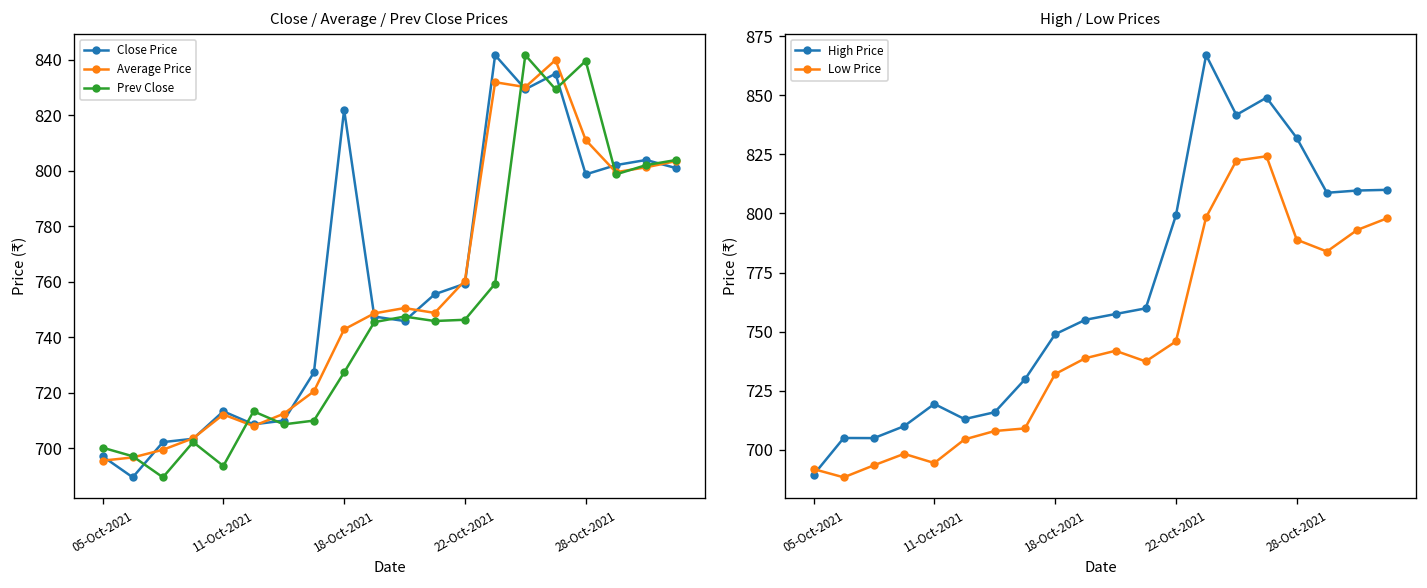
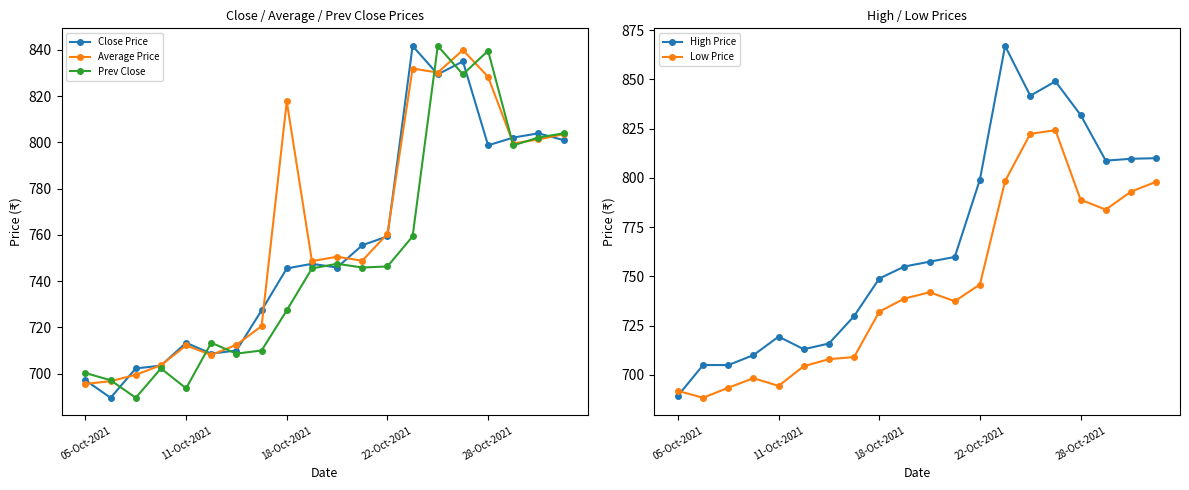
  {
    "Close / Average / Prev Close Prices": {
      "Close Price": {
        "05-Oct-2021": 697,
        "11-Oct-2021": 713,
-       "18-Oct-2021": 822,
+       "18-Oct-2021": 745,
        "22-Oct-2021": 759,
        "28-Oct-2021": 799
      },
      "Average Price": {
        "05-Oct-2021": 696,
        "11-Oct-2021": 712,
-       "18-Oct-2021": 743,
+       "18-Oct-2021": 818,
        "22-Oct-2021": 760,
-       "28-Oct-2021": 811
+       "28-Oct-2021": 828
      },
      "Prev Close": {
        "05-Oct-2021": 700,
        "11-Oct-2021": 694,
        "18-Oct-2021": 727,
        "22-Oct-2021": 746,
        "28-Oct-2021": 840
      }
    },
    "High / Low Prices": {
      "High Price": {
        "05-Oct-2021": 689,
        "11-Oct-2021": 719,
        "18-Oct-2021": 749,
        "22-Oct-2021": 799,
        "28-Oct-2021": 832
      },
      "Low Price": {
        "05-Oct-2021": 692,
        "11-Oct-2021": 694,
        "18-Oct-2021": 732,
        "22-Oct-2021": 746,
        "28-Oct-2021": 789
      }
    }
  }
